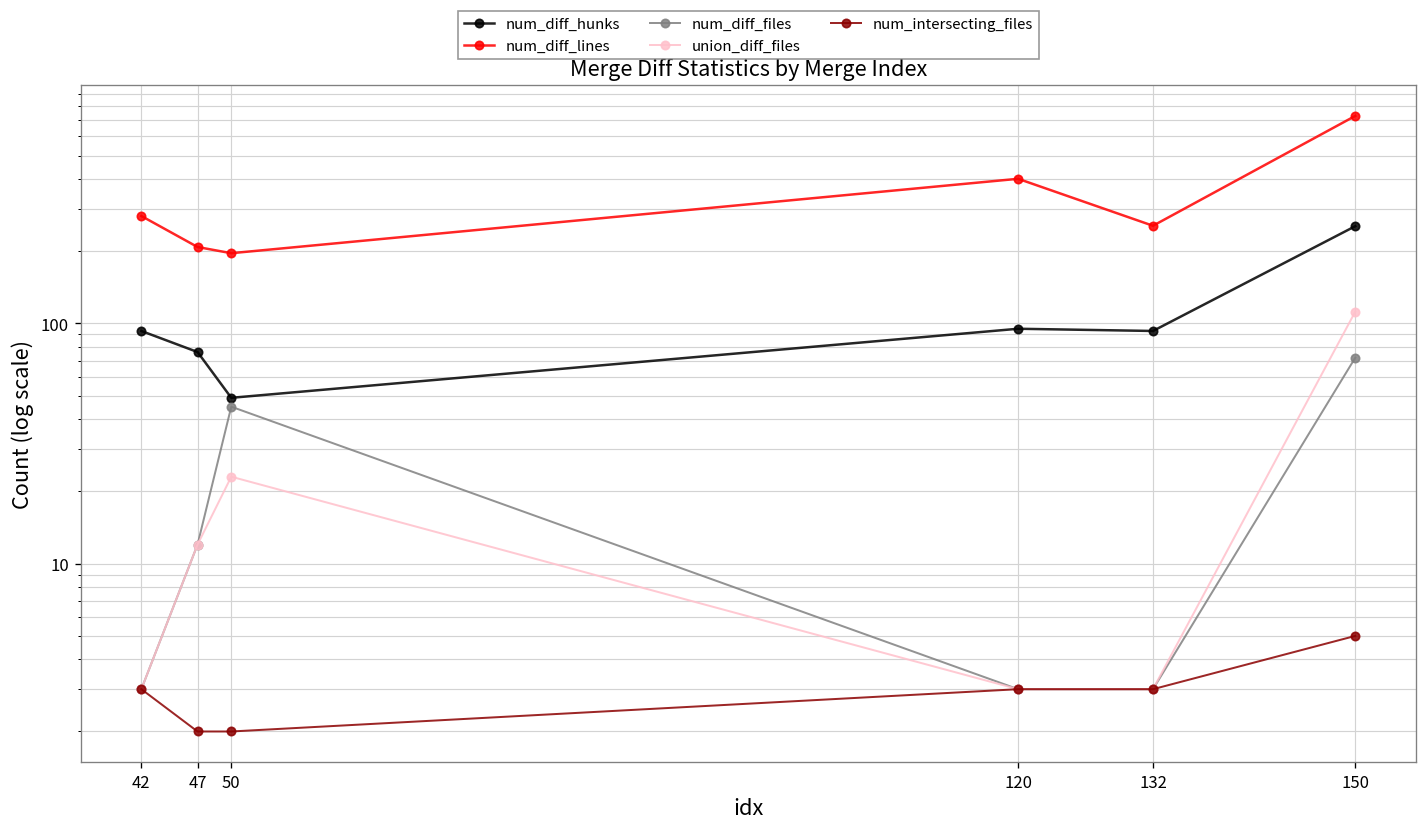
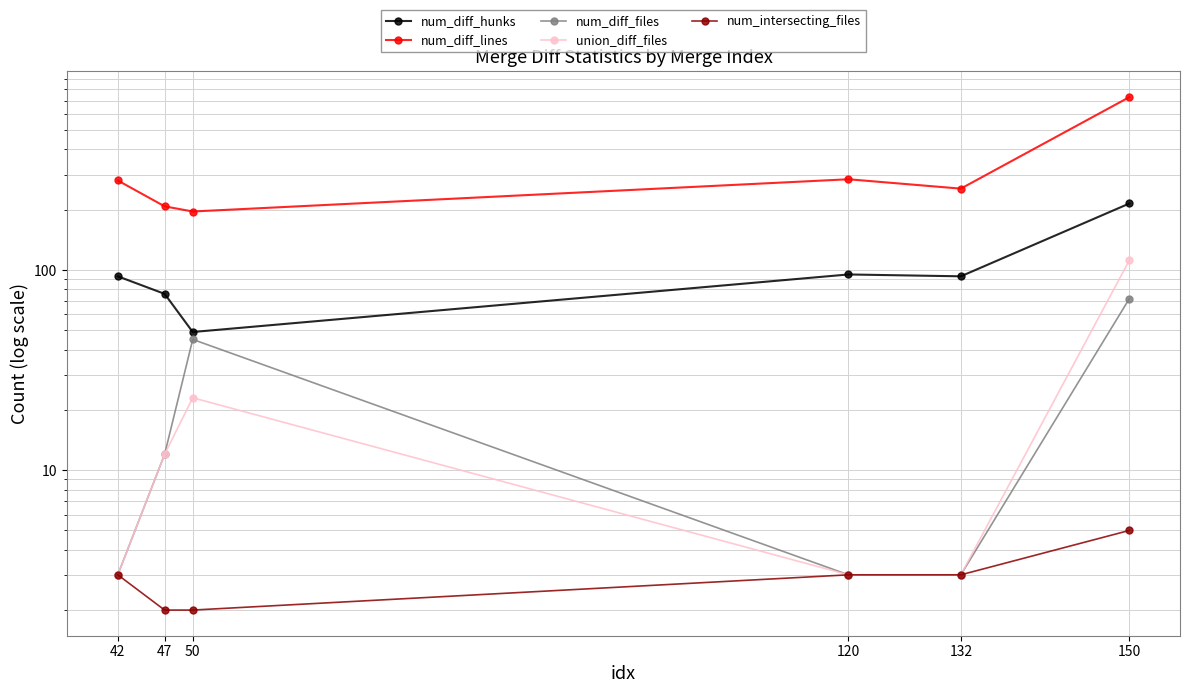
  {
    "num_diff_hunks": {
      "42": 90,
      "47": 76,
      "50": 49,
      "120": 100,
      "132": 90,
-     "150": 250
+     "150": 220
    },
    "num_diff_lines": {
      "42": 280,
      "47": 210,
      "50": 200,
-     "120": 400,
+     "120": 280,
      "132": 260,
      "150": 730
    },
    "num_diff_files": {
      "50": 45,
      "150": 72
    },
    "union_diff_files": {
      "50": 23,
      "150": 110
    },
    "num_intersecting_files": {
      "47": 2,
      "50": 2,
      "150": 5
    }
  }
